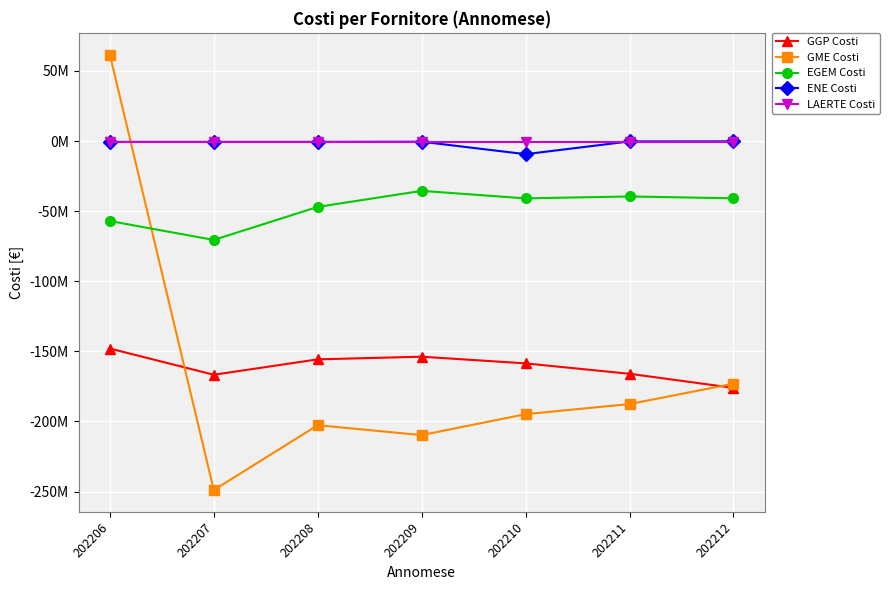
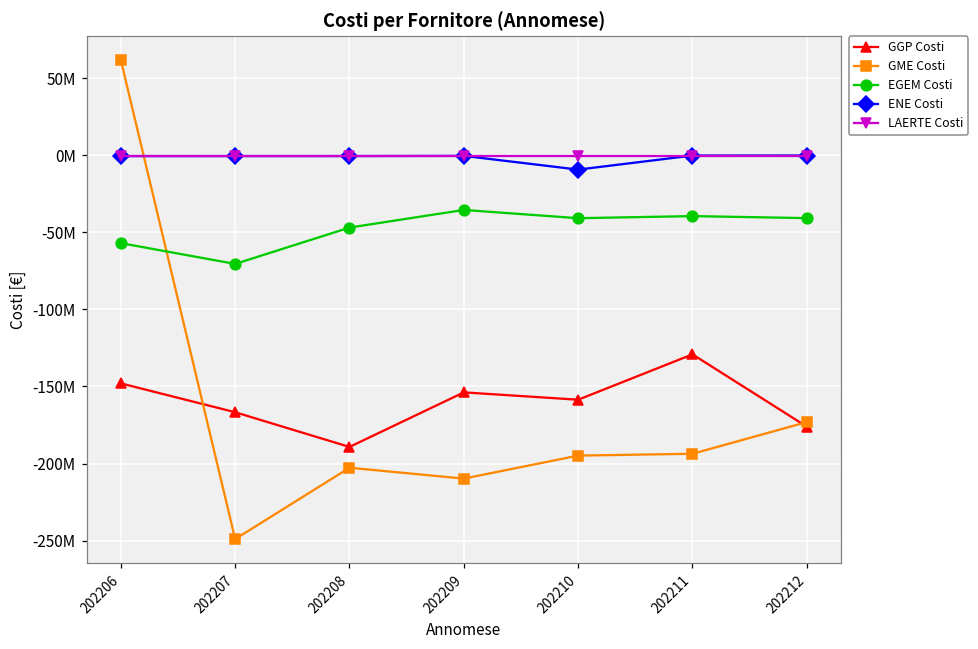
  {
    "GGP Costi": {
      "202206": -148000000,
      "202207": -167000000,
-     "202208": -156000000,
+     "202208": -189000000,
      "202209": -154000000,
      "202210": -159000000,
-     "202211": -166000000,
+     "202211": -129000000,
      "202212": -176000000
    },
    "GME Costi": {
      "202206": 62000000,
      "202207": -249000000,
      "202208": -203000000,
      "202209": -210000000,
      "202210": -195000000,
-     "202211": -188000000,
+     "202211": -194000000,
      "202212": -173000000
    },
    "EGEM Costi": {
      "202206": -57000000,
      "202207": -71000000,
      "202208": -47000000,
      "202209": -36000000,
      "202210": -41000000,
      "202211": -40000000,
      "202212": -41000000
    },
    "ENE Costi": {
      "202210": -9000000
    },
    "LAERTE Costi": {
      "202210": 0
    }
  }
